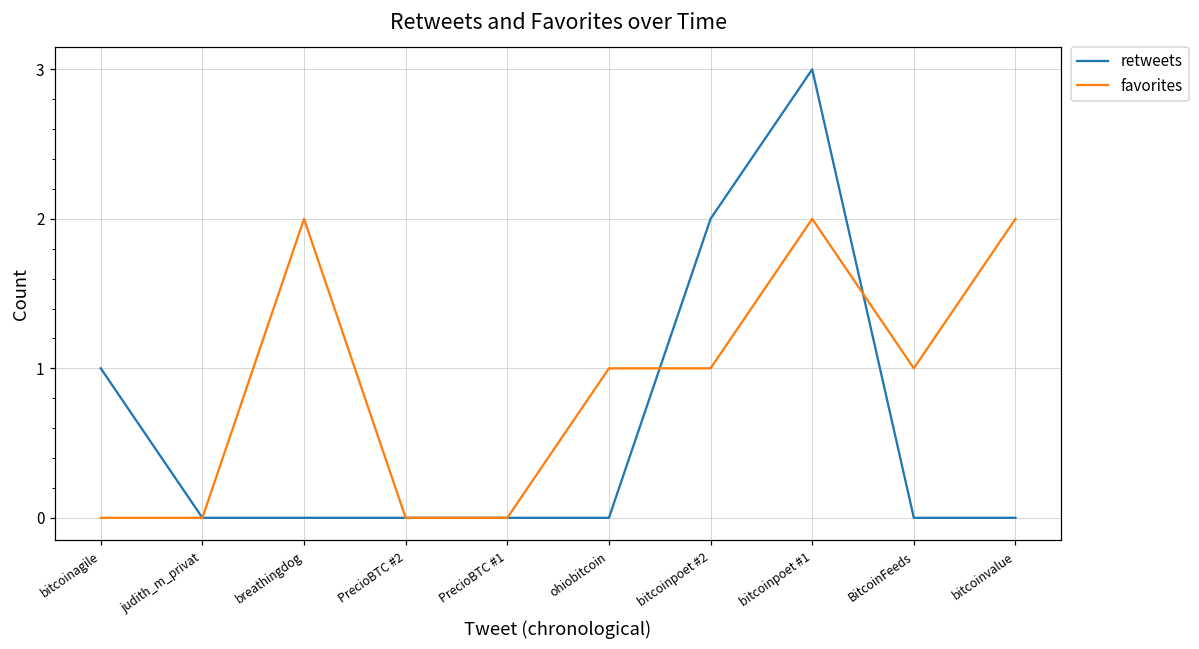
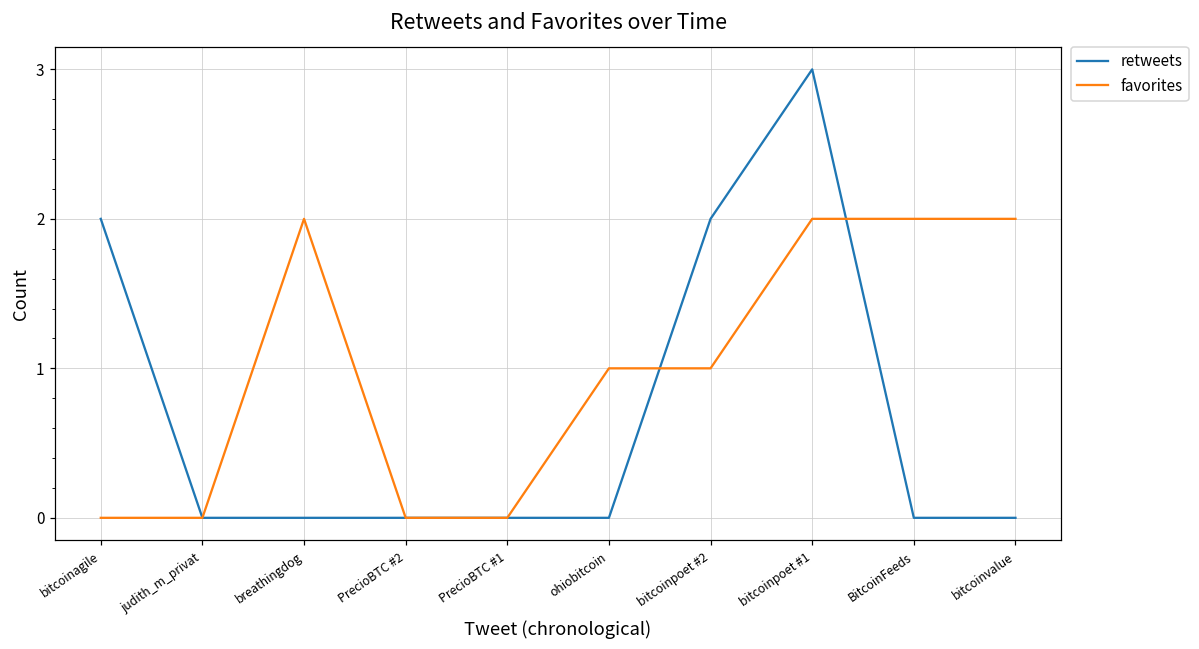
  {
    "retweets": {
-     "bitcoinagile": 1,
+     "bitcoinagile": 2,
      "breathingdog": 0,
      "ohiobitcoin": 0,
      "bitcoinpoet #2": 2,
      "bitcoinpoet #1": 3,
      "BitcoinFeeds": 0,
      "bitcoinvalue": 0
    },
    "favorites": {
      "bitcoinagile": 0,
      "breathingdog": 2,
      "ohiobitcoin": 1,
      "bitcoinpoet #2": 1,
      "bitcoinpoet #1": 2,
-     "BitcoinFeeds": 1,
+     "BitcoinFeeds": 2,
      "bitcoinvalue": 2
    }
  }
